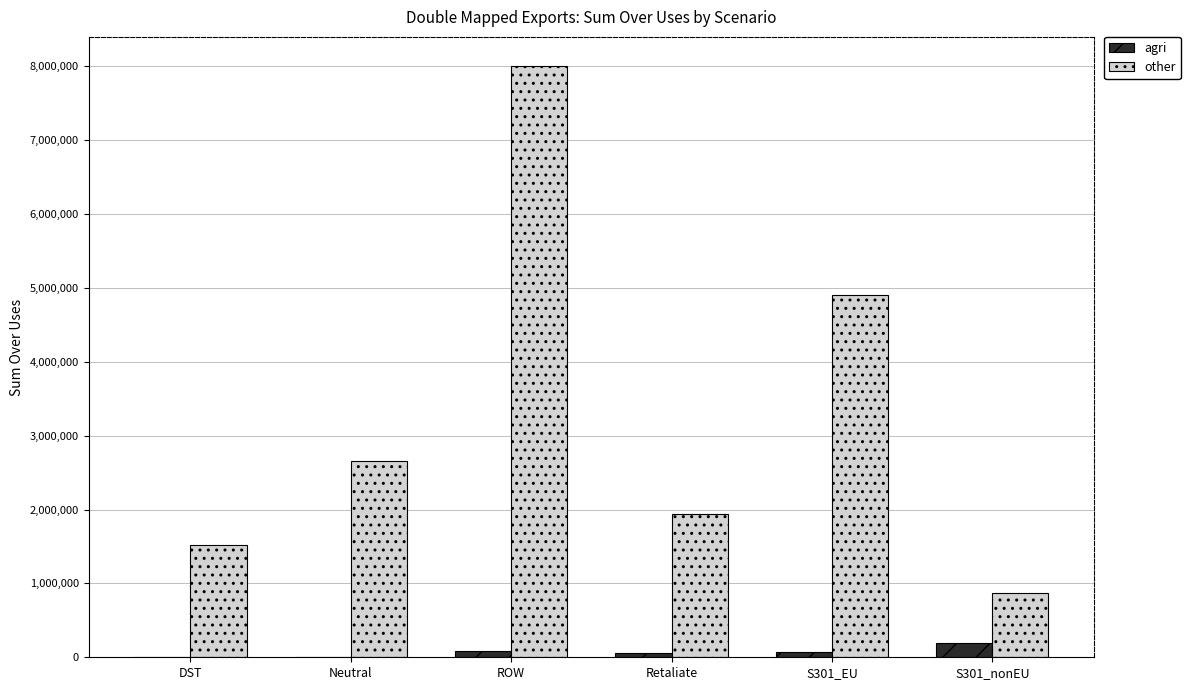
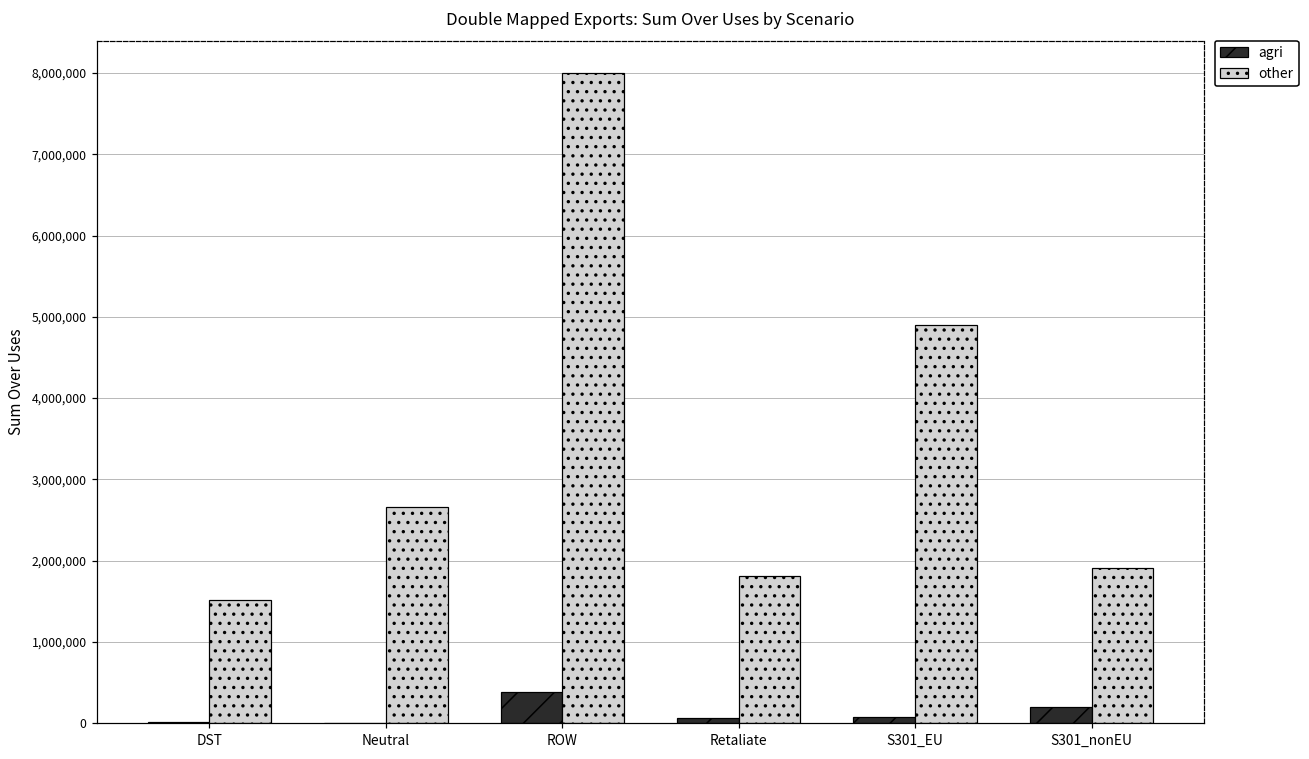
  {
    "agri": {
-     "ROW": "100,000",
+     "ROW": "400,000",
      "Retaliate": "100,000",
      "S301_EU": "100,000",
      "S301_nonEU": "200,000"
    },
    "other": {
      "DST": "1,500,000",
      "Neutral": "2,700,000",
      "ROW": "8,000,000",
-     "Retaliate": "1,900,000",
+     "Retaliate": "1,800,000",
      "S301_EU": "4,900,000",
-     "S301_nonEU": "900,000"
+     "S301_nonEU": "1,900,000"
    }
  }
